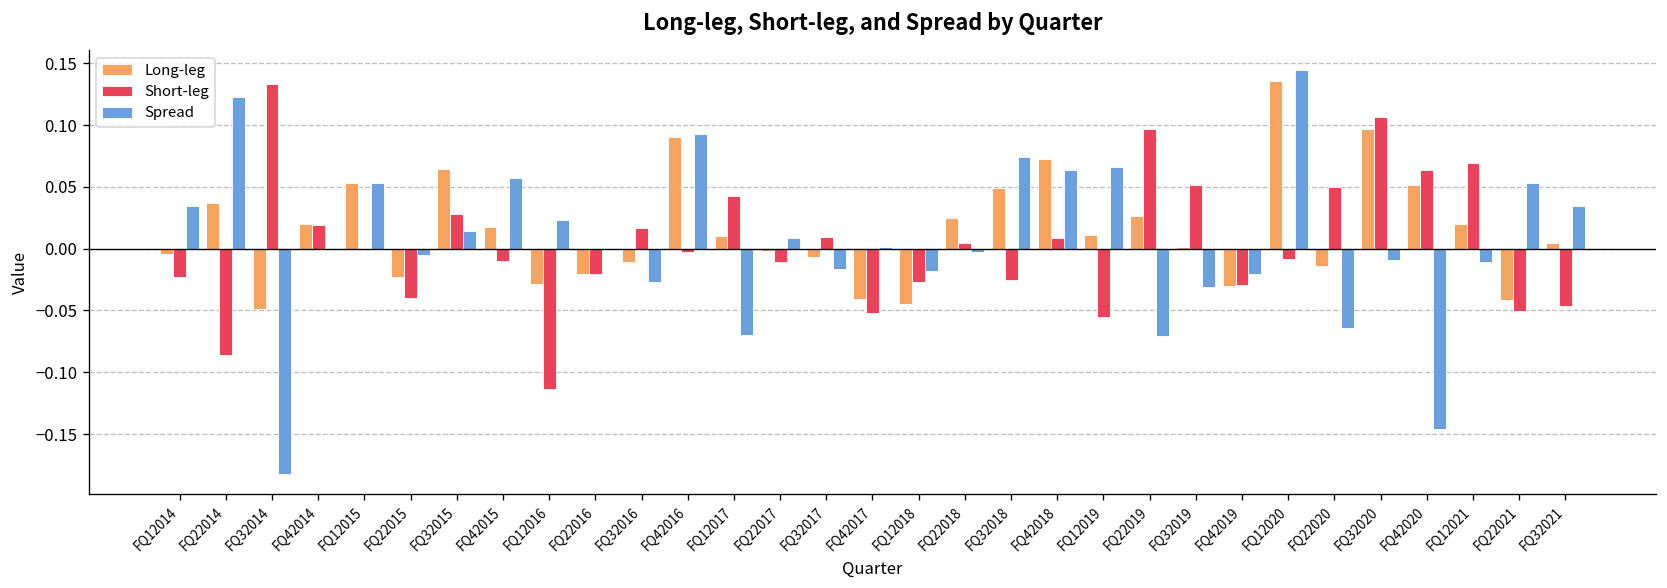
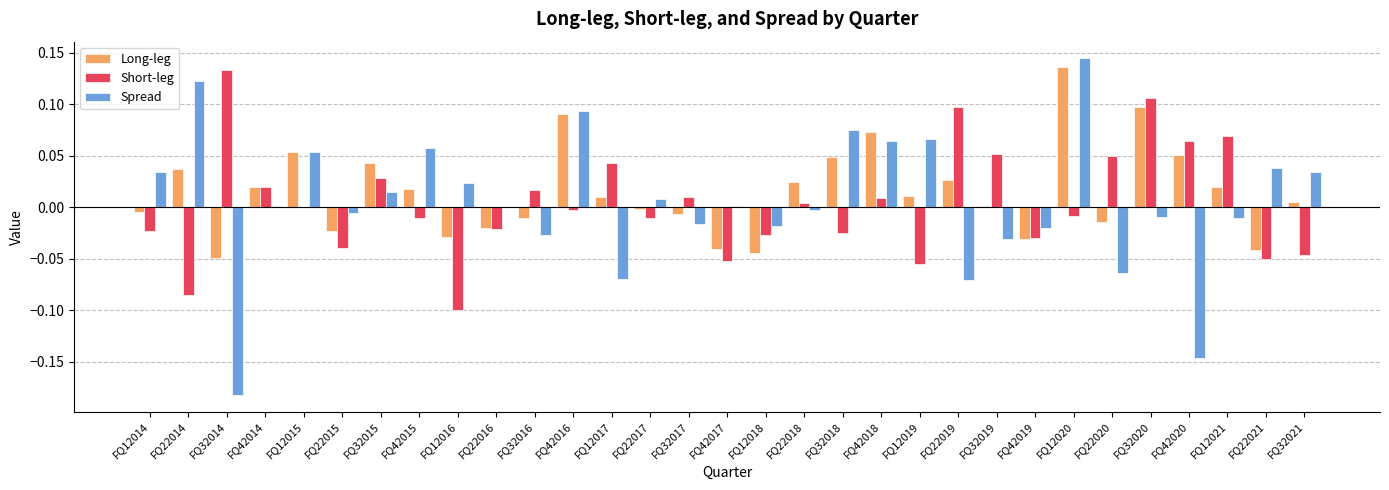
  {
    "Long-leg": {
      "FQ12014": -0.004,
      "FQ22014": 0.037,
      "FQ32014": -0.049,
      "FQ42014": 0.020,
      "FQ12015": 0.053,
      "FQ22015": -0.023,
-     "FQ32015": 0.064,
+     "FQ32015": 0.043,
      "FQ42015": 0.017,
      "FQ12016": -0.029,
      "FQ22016": -0.020,
      "FQ32016": -0.010,
      "FQ42016": 0.091,
      "FQ12017": 0.010,
      "FQ32017": -0.007,
      "FQ42017": -0.040,
      "FQ12018": -0.045,
      "FQ22018": 0.025,
      "FQ32018": 0.049,
      "FQ42018": 0.073,
      "FQ12019": 0.011,
      "FQ22019": 0.026,
      "FQ42019": -0.030,
      "FQ12020": 0.136,
      "FQ22020": -0.014,
      "FQ32020": 0.097,
      "FQ42020": 0.051,
      "FQ12021": 0.020,
      "FQ22021": -0.042,
      "FQ32021": 0.005
    },
    "Short-leg": {
      "FQ12014": -0.023,
      "FQ22014": -0.086,
      "FQ32014": 0.133,
      "FQ42014": 0.019,
      "FQ22015": -0.040,
      "FQ32015": 0.028,
      "FQ42015": -0.010,
-     "FQ12016": -0.114,
+     "FQ12016": -0.100,
      "FQ22016": -0.021,
      "FQ32016": 0.017,
      "FQ42016": -0.002,
      "FQ12017": 0.042,
      "FQ22017": -0.011,
      "FQ32017": 0.010,
      "FQ42017": -0.052,
      "FQ12018": -0.027,
      "FQ22018": 0.004,
      "FQ32018": -0.026,
      "FQ42018": 0.009,
      "FQ12019": -0.055,
      "FQ22019": 0.097,
      "FQ32019": 0.051,
      "FQ42019": -0.030,
      "FQ12020": -0.008,
      "FQ22020": 0.050,
      "FQ32020": 0.106,
      "FQ42020": 0.064,
      "FQ12021": 0.069,
      "FQ22021": -0.050,
      "FQ32021": -0.046
    },
    "Spread": {
      "FQ12014": 0.034,
      "FQ22014": 0.123,
      "FQ32014": -0.182,
      "FQ12015": 0.053,
      "FQ22015": -0.005,
      "FQ32015": 0.015,
      "FQ42015": 0.057,
      "FQ12016": 0.023,
      "FQ32016": -0.027,
      "FQ42016": 0.093,
      "FQ12017": -0.070,
      "FQ22017": 0.008,
      "FQ32017": -0.017,
      "FQ12018": -0.018,
      "FQ32018": 0.075,
      "FQ42018": 0.064,
      "FQ12019": 0.066,
      "FQ22019": -0.071,
      "FQ32019": -0.031,
      "FQ42019": -0.021,
      "FQ12020": 0.144,
      "FQ22020": -0.064,
      "FQ32020": -0.009,
      "FQ42020": -0.146,
      "FQ12021": -0.011,
-     "FQ22021": 0.053,
+     "FQ22021": 0.038,
      "FQ32021": 0.034
    }
  }
